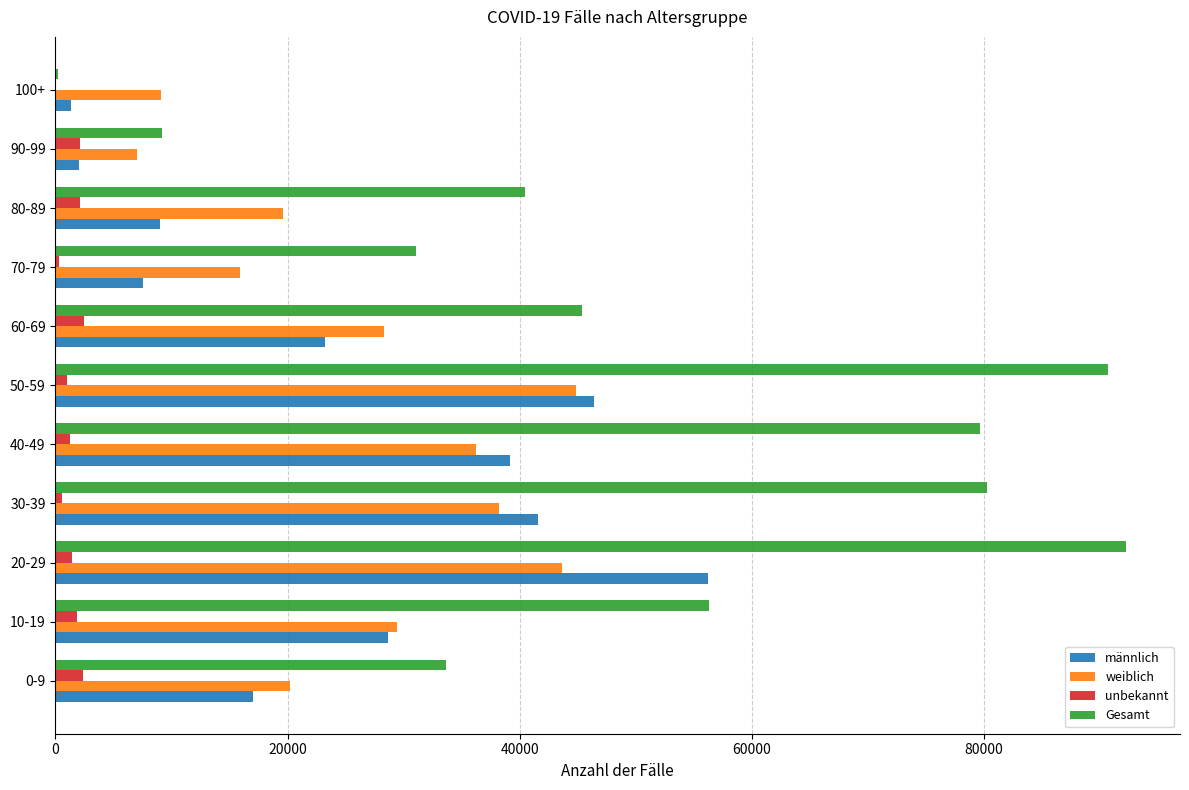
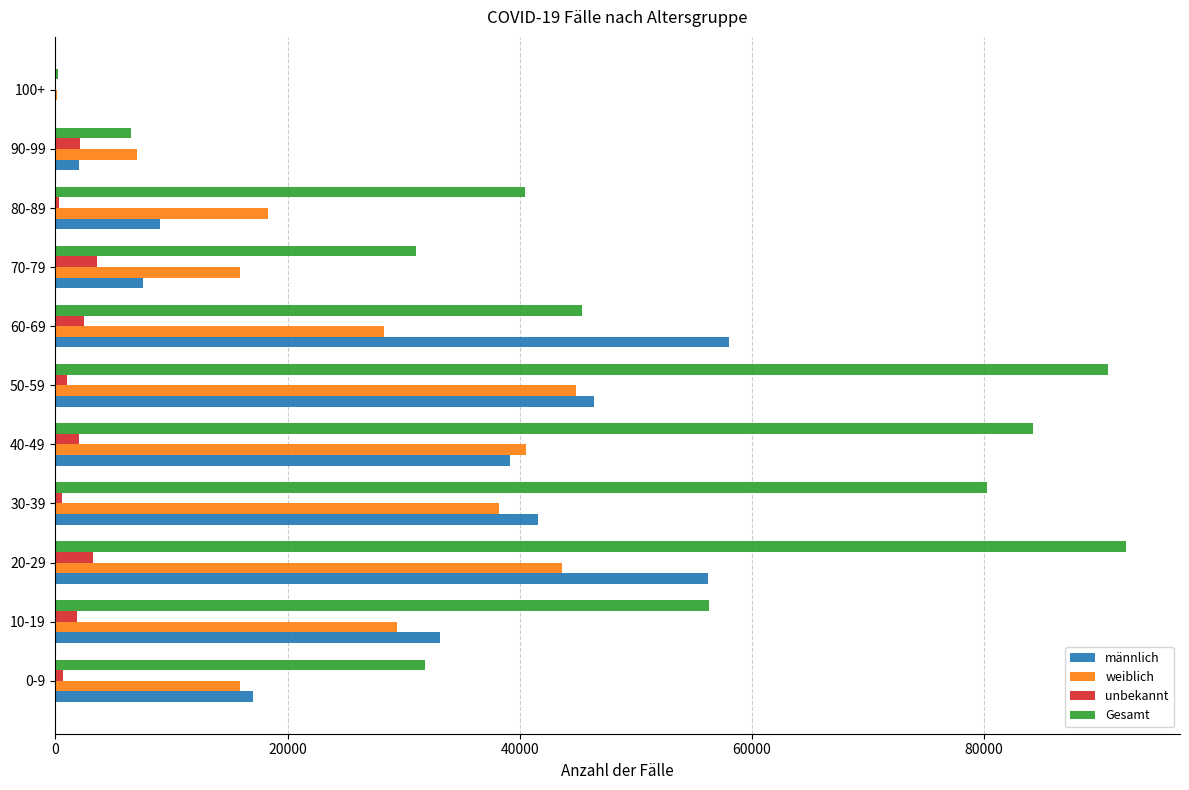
  {
    "männlich": {
-     "100+": 1300,
+     "100+": 0,
      "90-99": 2000,
      "80-89": 9000,
      "70-79": 7500,
-     "60-69": 23300,
+     "60-69": 58000,
      "50-59": 46400,
      "40-49": 39200,
      "30-39": 41600,
      "20-29": 56200,
-     "10-19": 28600,
+     "10-19": 33200,
      "0-9": 17100
    },
    "weiblich": {
-     "100+": 9100,
+     "100+": 200,
      "90-99": 7000,
-     "80-89": 19600,
+     "80-89": 18300,
      "70-79": 15900,
      "60-69": 28300,
      "50-59": 44800,
-     "40-49": 36200,
+     "40-49": 40500,
      "30-39": 38200,
      "20-29": 43600,
      "10-19": 29400,
-     "0-9": 20200
+     "0-9": 15900
    },
    "unbekannt": {
      "90-99": 2100,
-     "80-89": 2100,
-     "70-79": 300,
+     "80-89": 300,
+     "70-79": 3600,
      "60-69": 2400,
      "50-59": 1000,
-     "40-49": 1200,
+     "40-49": 2000,
      "30-39": 600,
-     "20-29": 1400,
+     "20-29": 3300,
      "10-19": 1800,
-     "0-9": 2400
+     "0-9": 700
    },
    "Gesamt": {
-     "90-99": 9200,
+     "90-99": 6500,
      "80-89": 40400,
      "70-79": 31100,
      "60-69": 45400,
      "50-59": 90700,
-     "40-49": 79700,
+     "40-49": 84300,
      "30-39": 80300,
      "20-29": 92300,
      "10-19": 56300,
-     "0-9": 33600
+     "0-9": 31800
    }
  }
